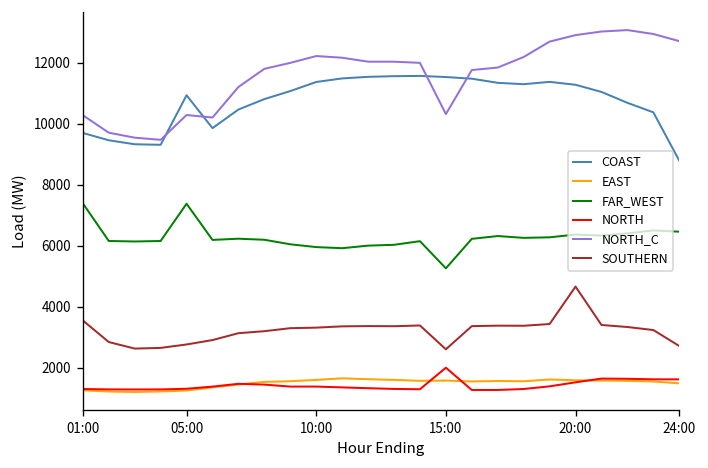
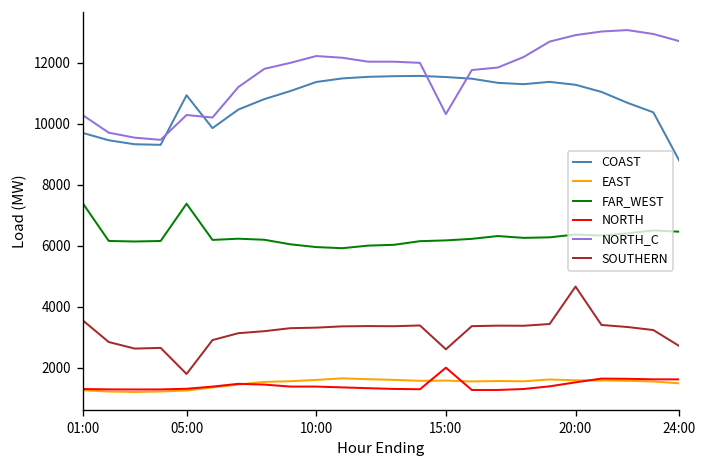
  {
    "COAST": {
      "01:00": 9700,
      "05:00": 10900,
      "10:00": 11400,
      "15:00": 11500,
      "20:00": 11300,
      "24:00": 8800
    },
    "EAST": {
      "10:00": 1600,
      "15:00": 1600,
      "24:00": 1500
    },
    "FAR_WEST": {
      "01:00": 7400,
      "05:00": 7400,
      "10:00": 6000,
-     "15:00": 5300,
+     "15:00": 6200,
      "24:00": 6500
    },
    "NORTH": {
      "10:00": 1400,
      "15:00": 2000,
      "24:00": 1600
    },
    "NORTH_C": {
      "01:00": 10300,
      "05:00": 10300,
      "10:00": 12200,
      "15:00": 10300,
      "20:00": 12900,
      "24:00": 12700
    },
    "SOUTHERN": {
      "01:00": 3500,
-     "05:00": 2800,
+     "05:00": 1800,
      "10:00": 3300,
      "15:00": 2600,
      "20:00": 4700,
      "24:00": 2700
    }
  }
